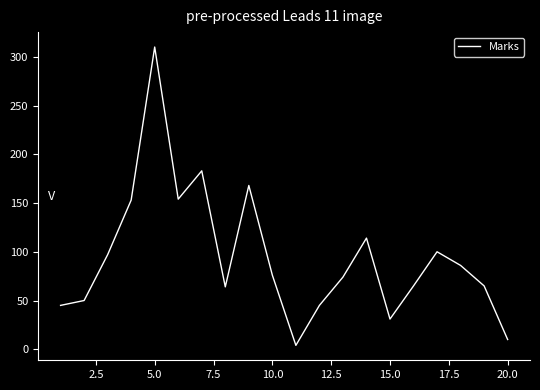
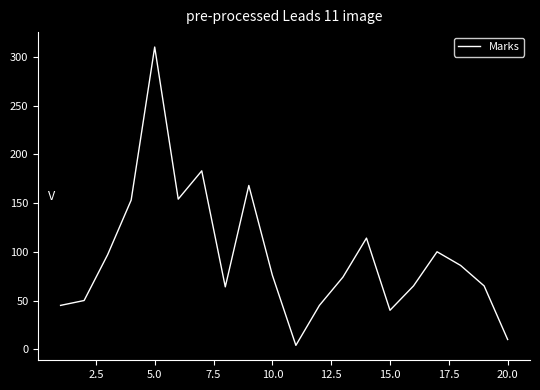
  {
    "5.0": 310,
    "10.0": 80,
-   "15.0": 30,
+   "15.0": 40,
    "20.0": 10
  }
